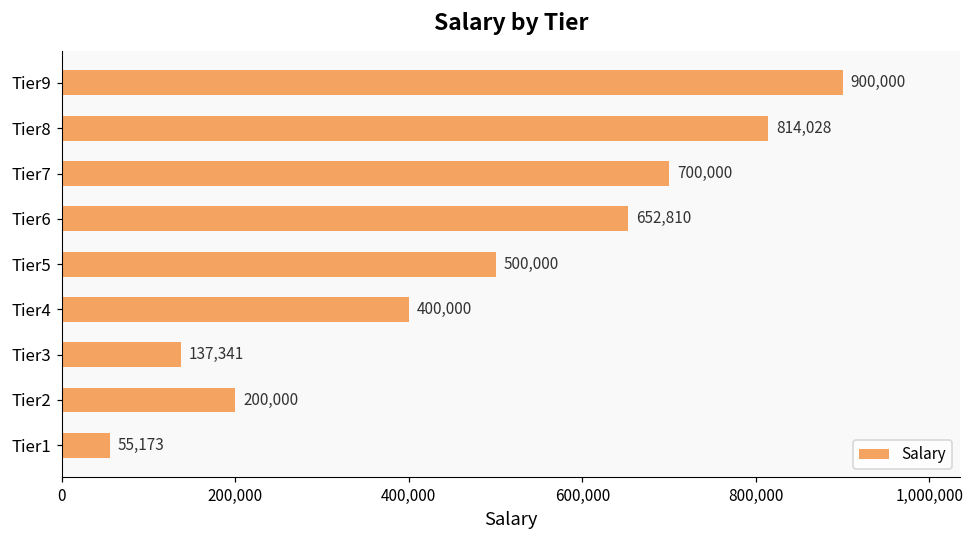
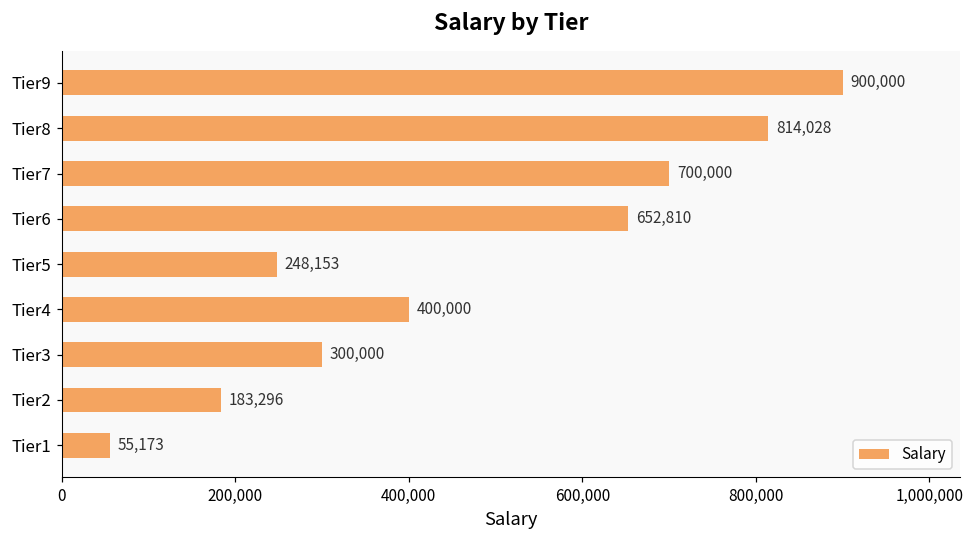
  {
    "Tier9": "900,000",
    "Tier8": "814,028",
    "Tier7": "700,000",
    "Tier6": "652,810",
-   "Tier5": "500,000",
+   "Tier5": "248,153",
    "Tier4": "400,000",
-   "Tier3": "137,341",
-   "Tier2": "200,000",
+   "Tier3": "300,000",
+   "Tier2": "183,296",
    "Tier1": "55,173"
  }
